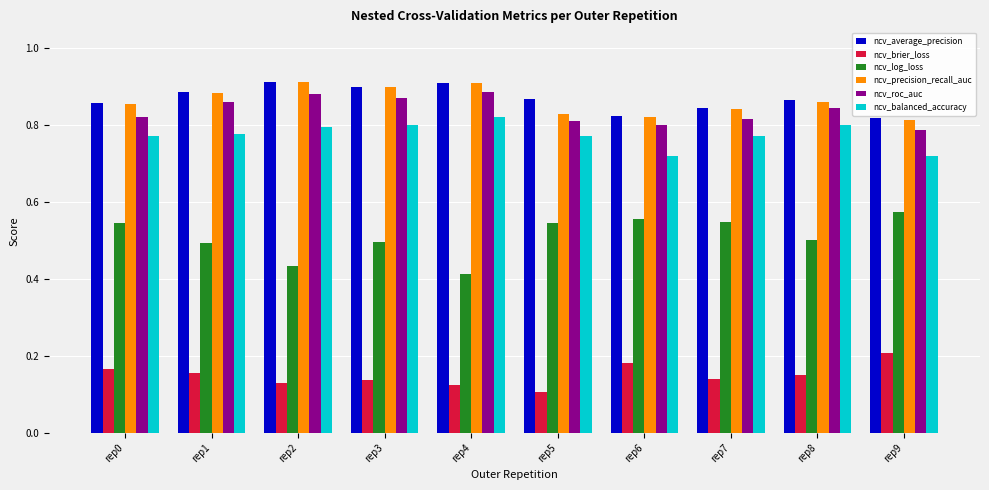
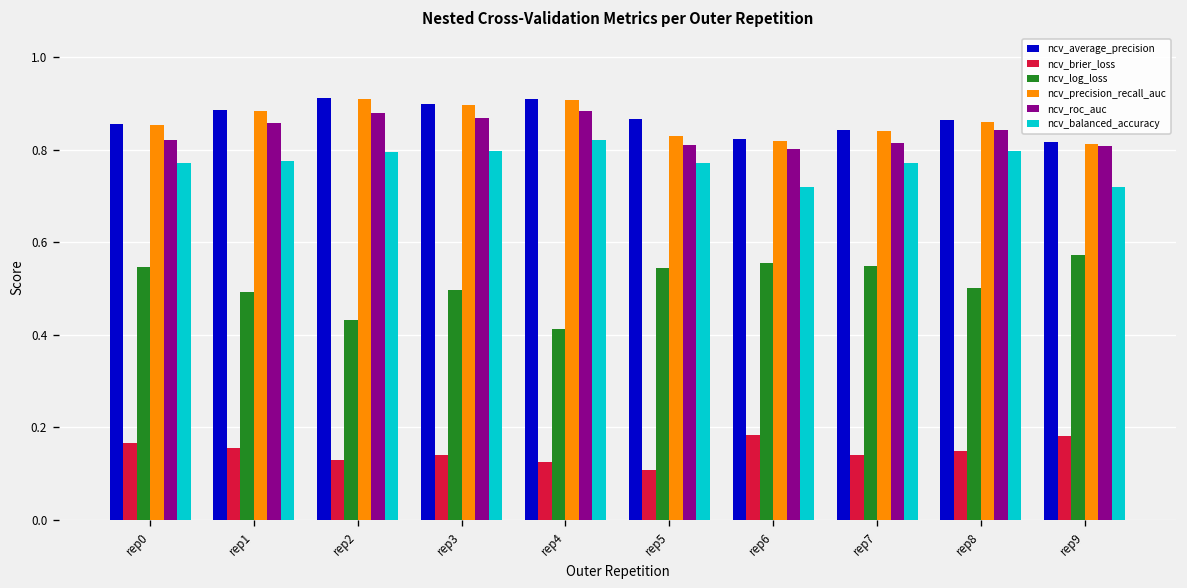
  {
    "ncv_average_precision": {
      "rep0": 0.86,
      "rep1": 0.89,
      "rep2": 0.91,
      "rep3": 0.90,
      "rep4": 0.91,
      "rep5": 0.87,
      "rep6": 0.82,
      "rep7": 0.84,
      "rep8": 0.86,
      "rep9": 0.82
    },
    "ncv_brier_loss": {
      "rep0": 0.17,
      "rep1": 0.16,
      "rep2": 0.13,
      "rep3": 0.14,
      "rep4": 0.13,
      "rep5": 0.11,
      "rep6": 0.18,
      "rep7": 0.14,
      "rep8": 0.15,
-     "rep9": 0.21
+     "rep9": 0.18
    },
    "ncv_log_loss": {
      "rep0": 0.55,
      "rep1": 0.49,
      "rep2": 0.43,
      "rep3": 0.50,
      "rep4": 0.41,
      "rep5": 0.54,
      "rep6": 0.55,
      "rep7": 0.55,
      "rep8": 0.50,
      "rep9": 0.57
    },
    "ncv_precision_recall_auc": {
      "rep0": 0.85,
      "rep1": 0.88,
      "rep2": 0.91,
      "rep3": 0.90,
      "rep4": 0.91,
      "rep5": 0.83,
      "rep6": 0.82,
      "rep7": 0.84,
      "rep8": 0.86,
      "rep9": 0.81
    },
    "ncv_roc_auc": {
      "rep0": 0.82,
      "rep1": 0.86,
      "rep2": 0.88,
      "rep3": 0.87,
      "rep4": 0.88,
      "rep5": 0.81,
      "rep6": 0.80,
      "rep7": 0.81,
      "rep8": 0.84,
-     "rep9": 0.79
+     "rep9": 0.81
    },
    "ncv_balanced_accuracy": {
      "rep0": 0.77,
      "rep1": 0.78,
      "rep2": 0.79,
      "rep3": 0.80,
      "rep4": 0.82,
      "rep5": 0.77,
      "rep6": 0.72,
      "rep7": 0.77,
      "rep8": 0.80,
      "rep9": 0.72
    }
  }
